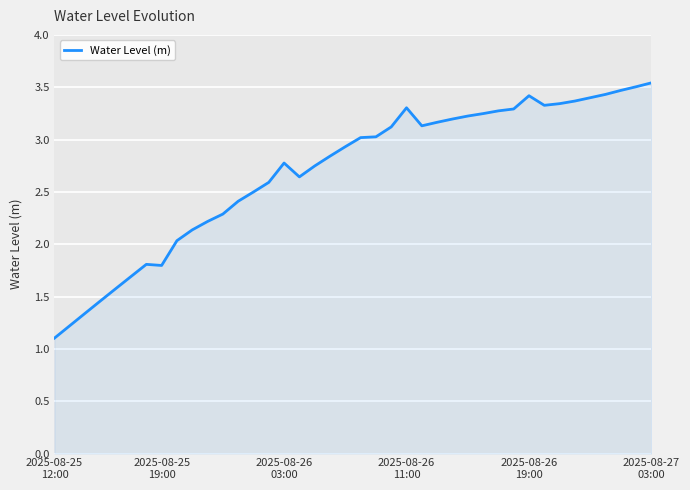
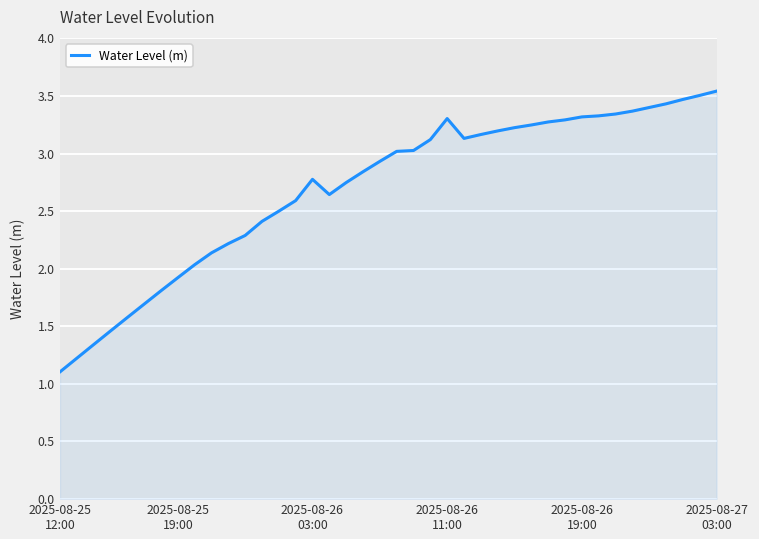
  {
    "2025-08-25 12:00": 1.10,
-   "2025-08-25 19:00": 1.80,
+   "2025-08-25 19:00": 1.92,
    "2025-08-26 03:00": 2.78,
    "2025-08-26 11:00": 3.30,
-   "2025-08-26 19:00": 3.42,
+   "2025-08-26 19:00": 3.32,
    "2025-08-27 03:00": 3.54
  }
